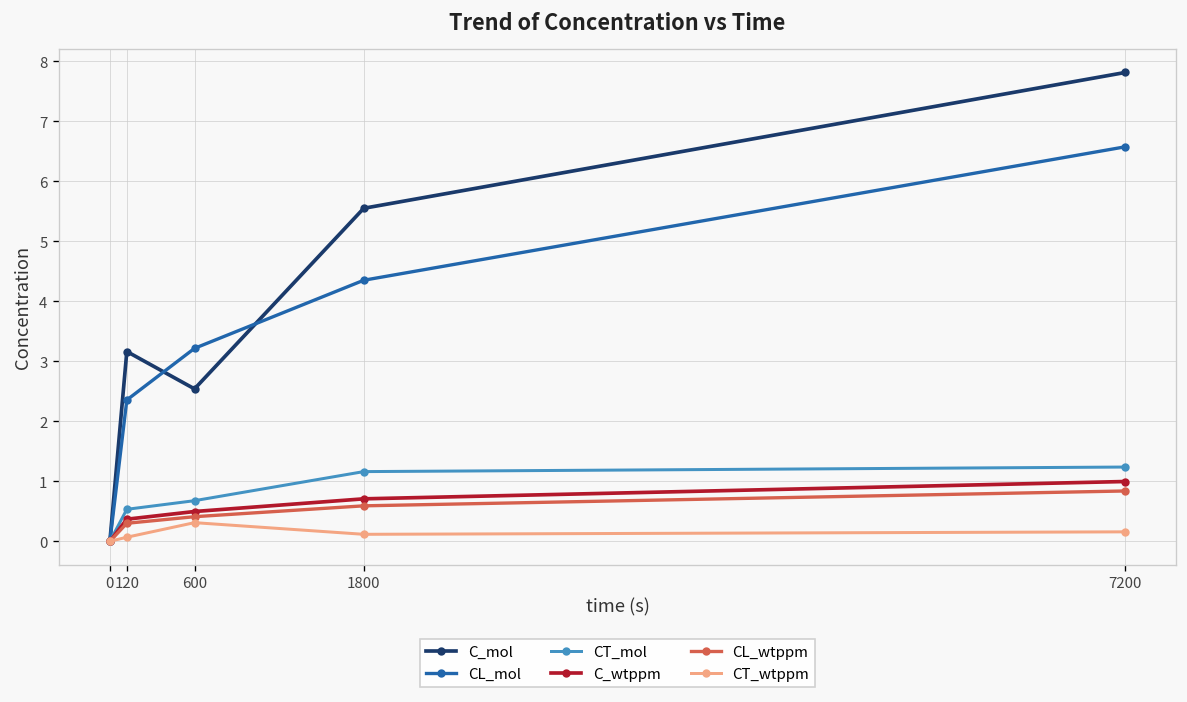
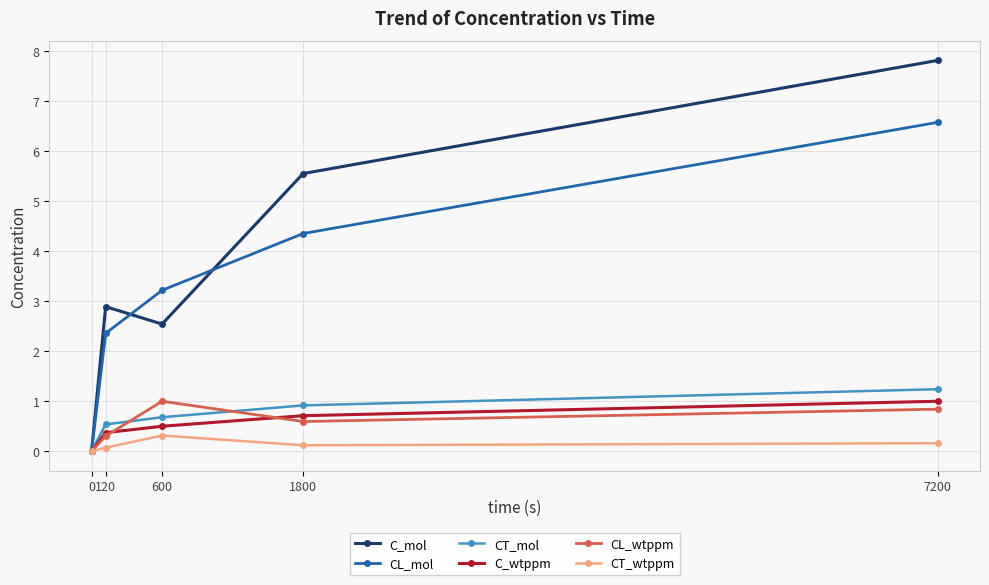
  {
    "C_mol": {
-     "120": 3.2,
+     "120": 2.9,
      "600": 2.5,
      "1800": 5.6,
      "7200": 7.8
    },
    "CL_mol": {
      "120": 2.4,
      "600": 3.2,
      "1800": 4.4,
      "7200": 6.6
    },
    "CT_mol": {
      "120": 0.5,
      "600": 0.7,
-     "1800": 1.2,
+     "1800": 0.9,
      "7200": 1.2
    },
    "C_wtppm": {
      "120": 0.4,
      "600": 0.5,
      "1800": 0.7,
      "7200": 1.0
    },
    "CL_wtppm": {
      "120": 0.3,
-     "600": 0.4,
+     "600": 1.0,
      "1800": 0.6,
      "7200": 0.8
    },
    "CT_wtppm": {
      "120": 0.1,
      "600": 0.3,
      "1800": 0.1,
      "7200": 0.2
    }
  }
